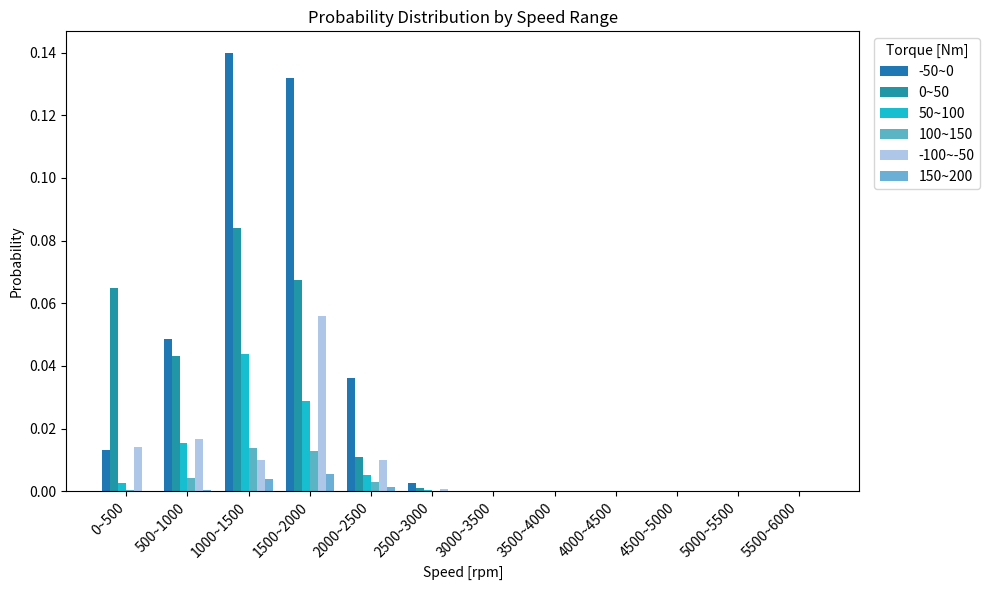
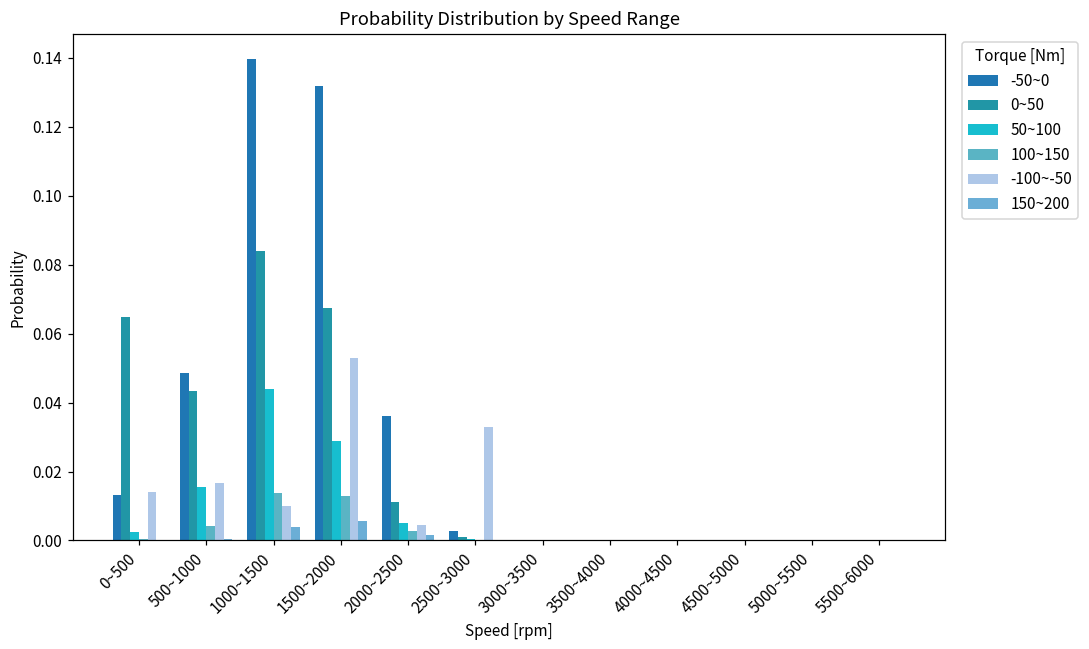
  {
    "-100~-50": {
      "0~500": 0.014,
      "500~1000": 0.017,
      "1000~1500": 0.010,
-     "1500~2000": 0.056,
-     "2000~2500": 0.010,
-     "2500~3000": 0.001
+     "1500~2000": 0.053,
+     "2000~2500": 0.004,
+     "2500~3000": 0.033
    }
  }
